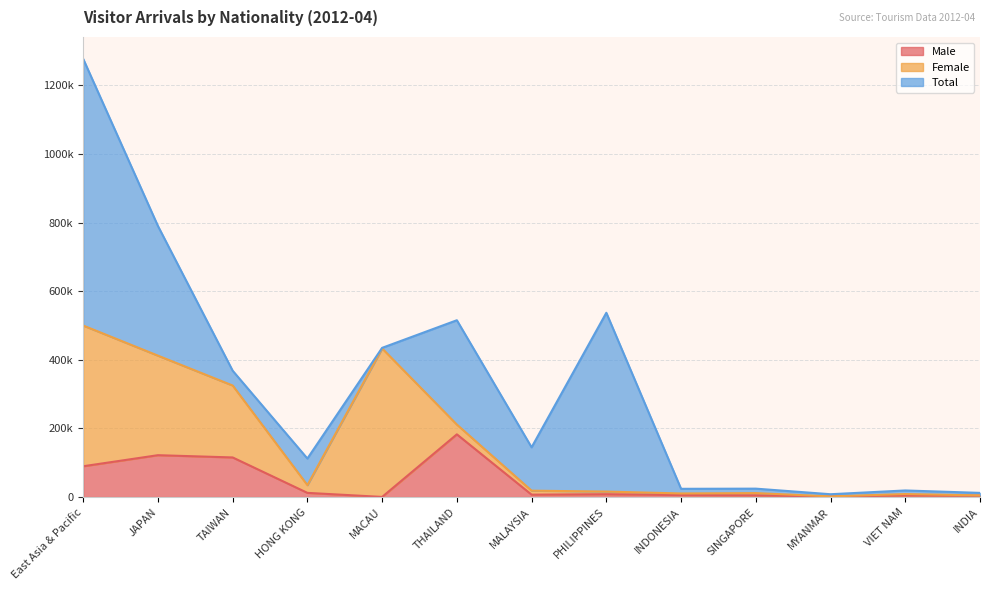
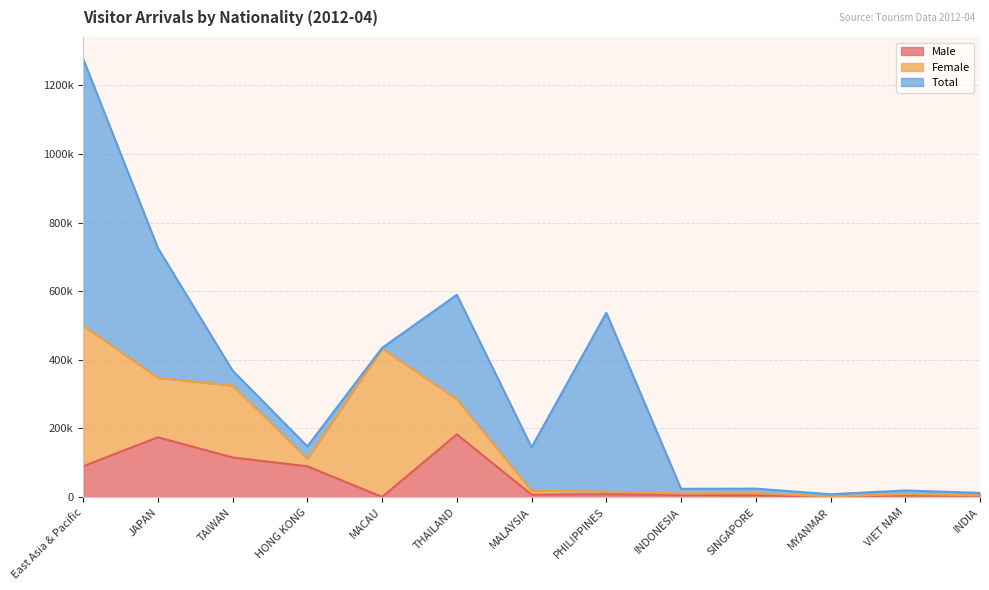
  {
    "Male": {
      "East Asia & Pacific": 90000,
-     "JAPAN": 120000,
+     "JAPAN": 170000,
      "TAIWAN": 120000,
-     "HONG KONG": 10000,
+     "HONG KONG": 90000,
      "MACAU": 0,
      "THAILAND": 180000,
      "MALAYSIA": 10000,
      "PHILIPPINES": 10000
    },
    "Female": {
      "East Asia & Pacific": 410000,
-     "JAPAN": 290000,
+     "JAPAN": 170000,
      "TAIWAN": 210000,
      "HONG KONG": 20000,
-     "THAILAND": 30000,
+     "THAILAND": 100000,
      "MALAYSIA": 10000,
      "PHILIPPINES": 10000
    },
    "Total": {
      "East Asia & Pacific": 780000,
      "JAPAN": 380000,
      "TAIWAN": 40000,
-     "HONG KONG": 80000,
+     "HONG KONG": 40000,
      "THAILAND": 300000,
      "MALAYSIA": 130000,
      "PHILIPPINES": 520000,
      "INDONESIA": 10000,
      "SINGAPORE": 10000,
      "VIET NAM": 10000
    }
  }
